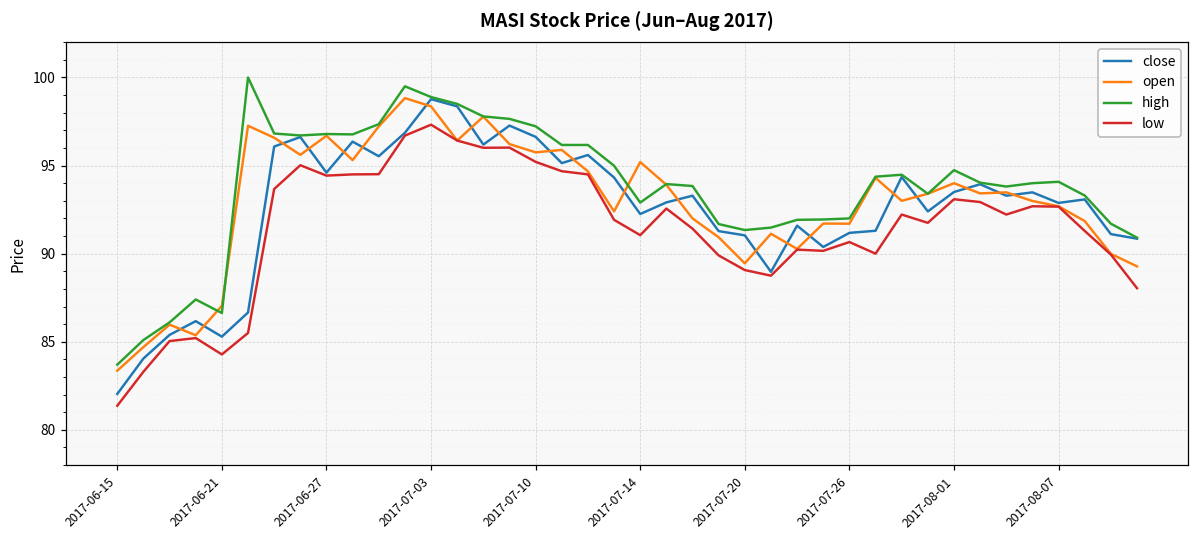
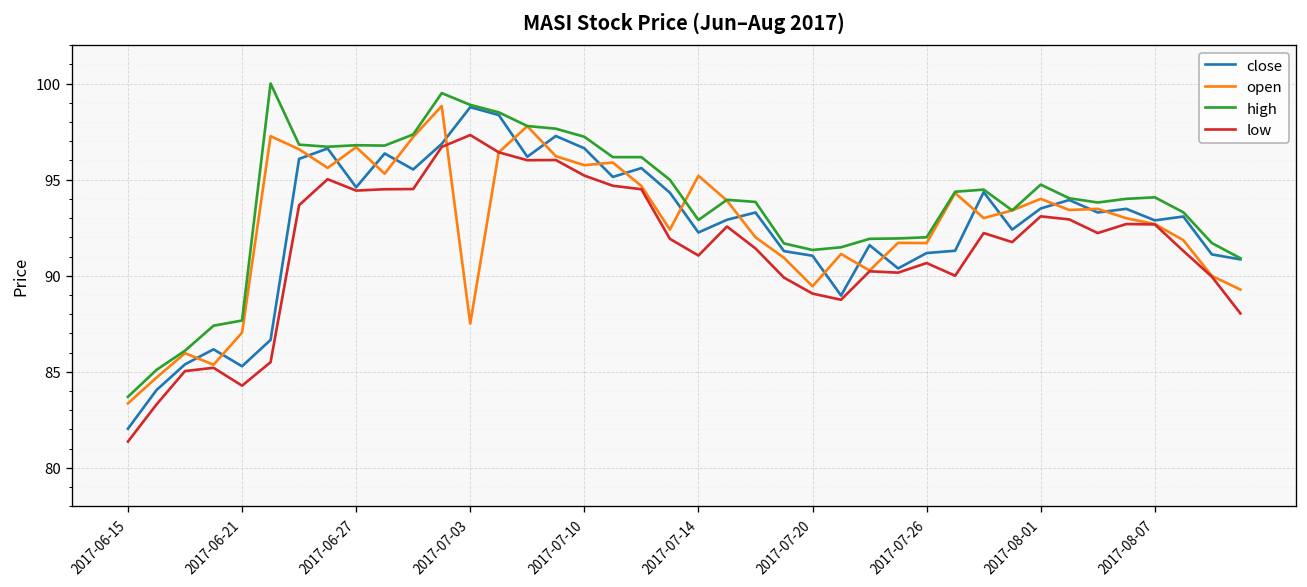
  {
    "close": {
      "2017-06-15": 82.0,
      "2017-06-21": 85.3,
      "2017-06-27": 94.6,
      "2017-07-10": 96.6,
      "2017-07-14": 92.3,
      "2017-07-20": 91.0,
      "2017-07-26": 91.2,
      "2017-08-01": 93.5,
      "2017-08-07": 92.9
    },
    "open": {
      "2017-06-15": 83.4,
      "2017-06-21": 87.0,
-     "2017-07-03": 98.4,
+     "2017-07-03": 87.5,
      "2017-07-10": 95.8,
      "2017-07-14": 95.2,
      "2017-07-20": 89.5,
      "2017-07-26": 91.7,
      "2017-08-01": 94.0
    },
    "high": {
      "2017-06-15": 83.7,
-     "2017-06-21": 86.6,
+     "2017-06-21": 87.7,
      "2017-07-10": 97.2,
      "2017-07-14": 92.9,
      "2017-07-20": 91.3,
      "2017-07-26": 92.0,
      "2017-08-01": 94.7,
      "2017-08-07": 94.1
    },
    "low": {
      "2017-06-15": 81.4,
      "2017-06-21": 84.3,
      "2017-06-27": 94.4,
      "2017-07-03": 97.3,
      "2017-07-10": 95.2,
      "2017-07-14": 91.1,
      "2017-07-20": 89.1,
      "2017-07-26": 90.7,
      "2017-08-01": 93.1
    }
  }
